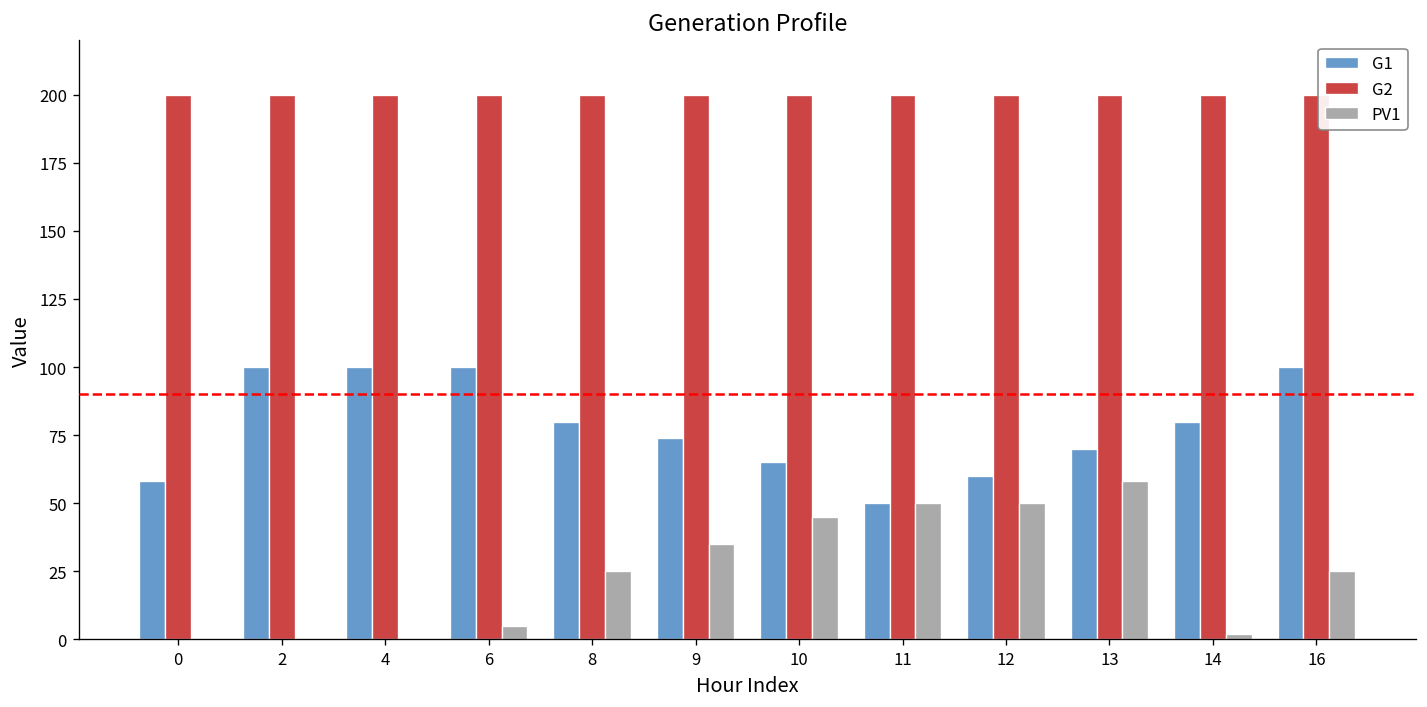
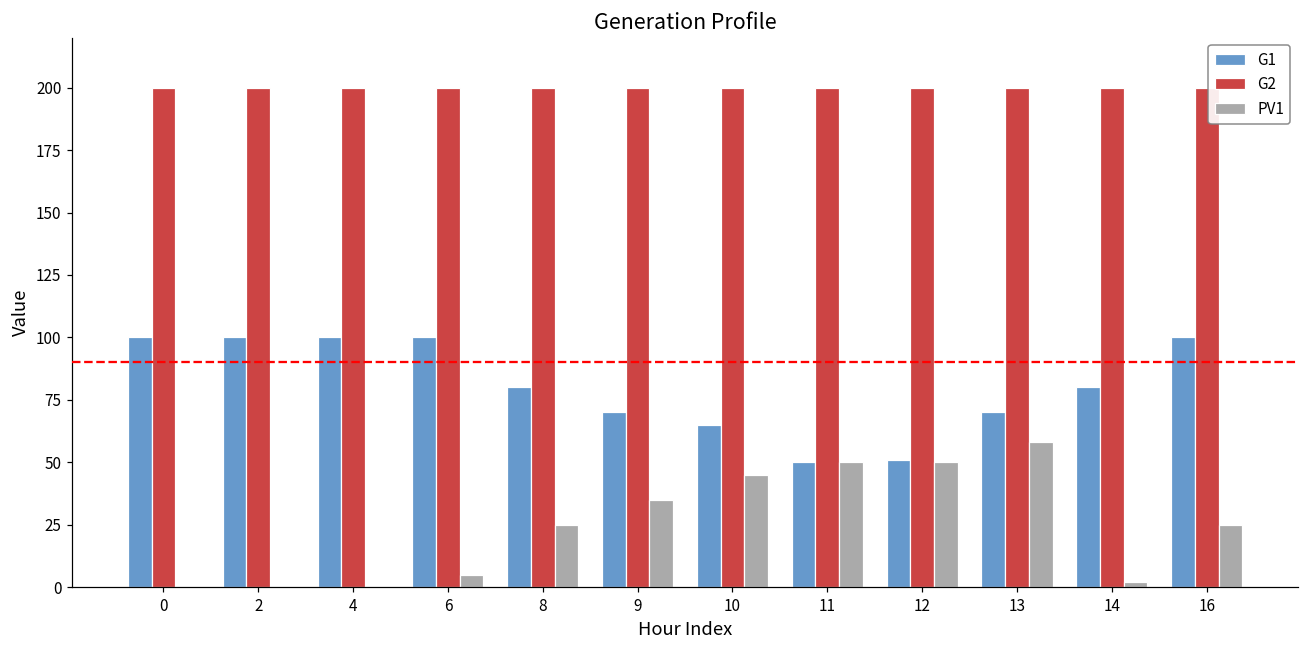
  {
    "G1": {
-     "0": 58,
+     "0": 100,
      "2": 100,
      "4": 100,
      "6": 100,
      "8": 80,
-     "9": 74,
+     "9": 70,
      "10": 65,
      "11": 50,
-     "12": 60,
+     "12": 51,
      "13": 70,
      "14": 80,
      "16": 100
    },
    "G2": {
      "0": 200,
      "2": 200,
      "4": 200,
      "6": 200,
      "8": 200,
      "9": 200,
      "10": 200,
      "11": 200,
      "12": 200,
      "13": 200,
      "14": 200,
      "16": 200
    },
    "PV1": {
      "0": 0,
      "2": 0,
      "4": 0,
      "6": 5,
      "8": 25,
      "9": 35,
      "10": 45,
      "11": 50,
      "12": 50,
      "13": 58,
      "14": 2,
      "16": 25
    }
  }
